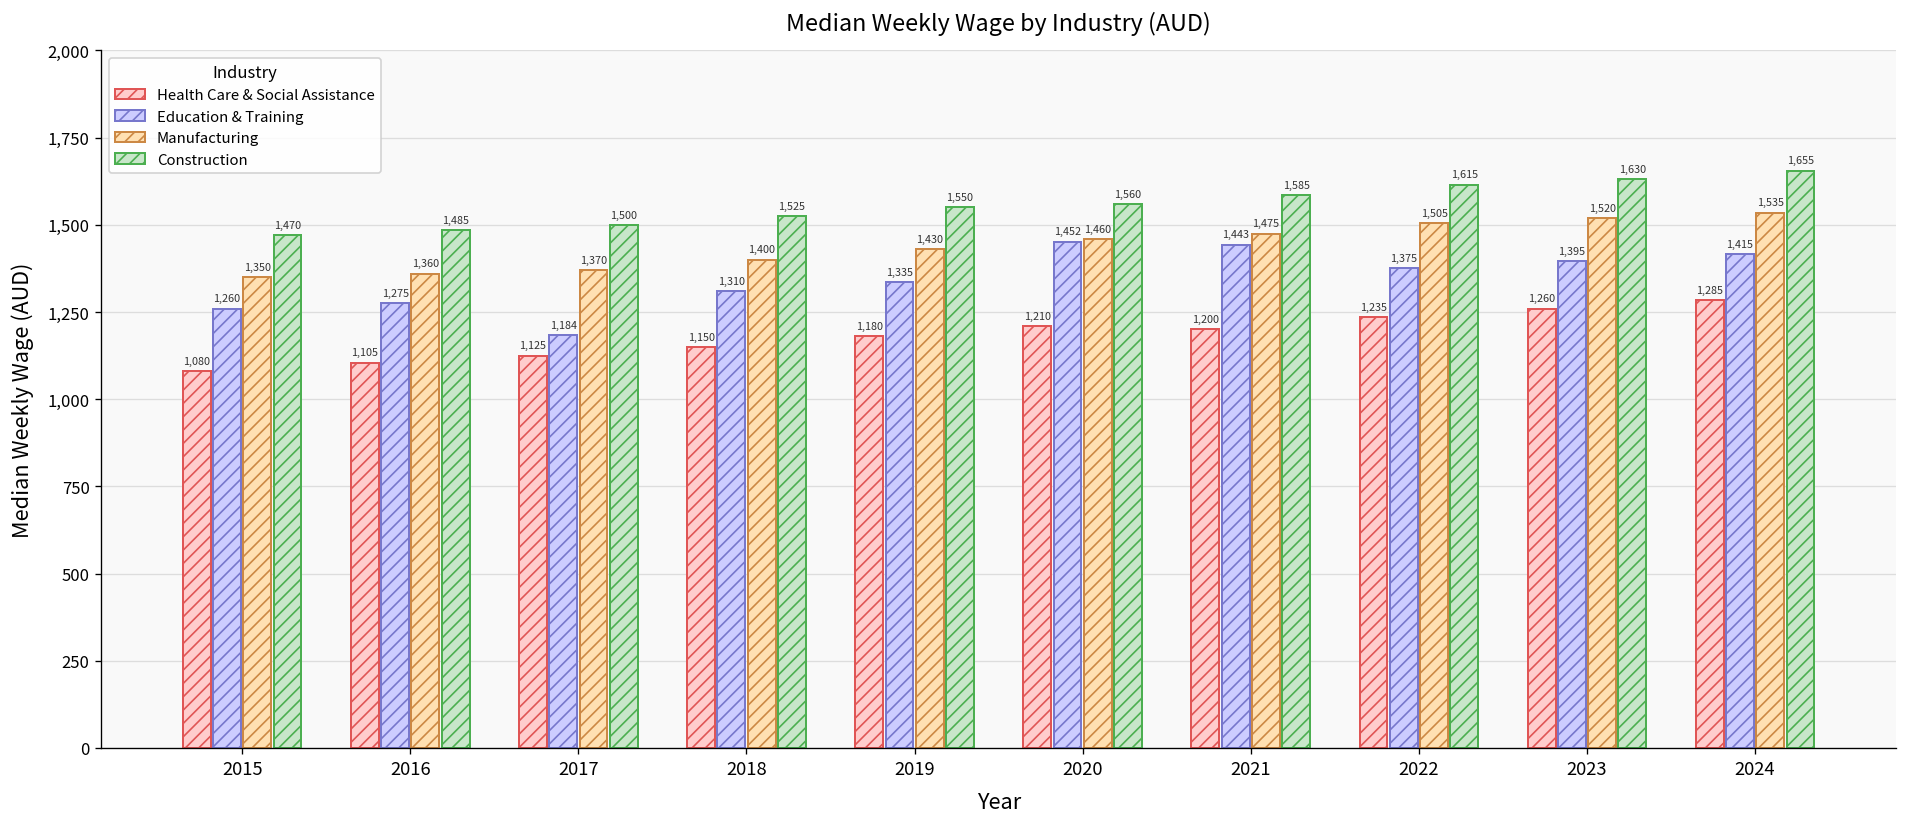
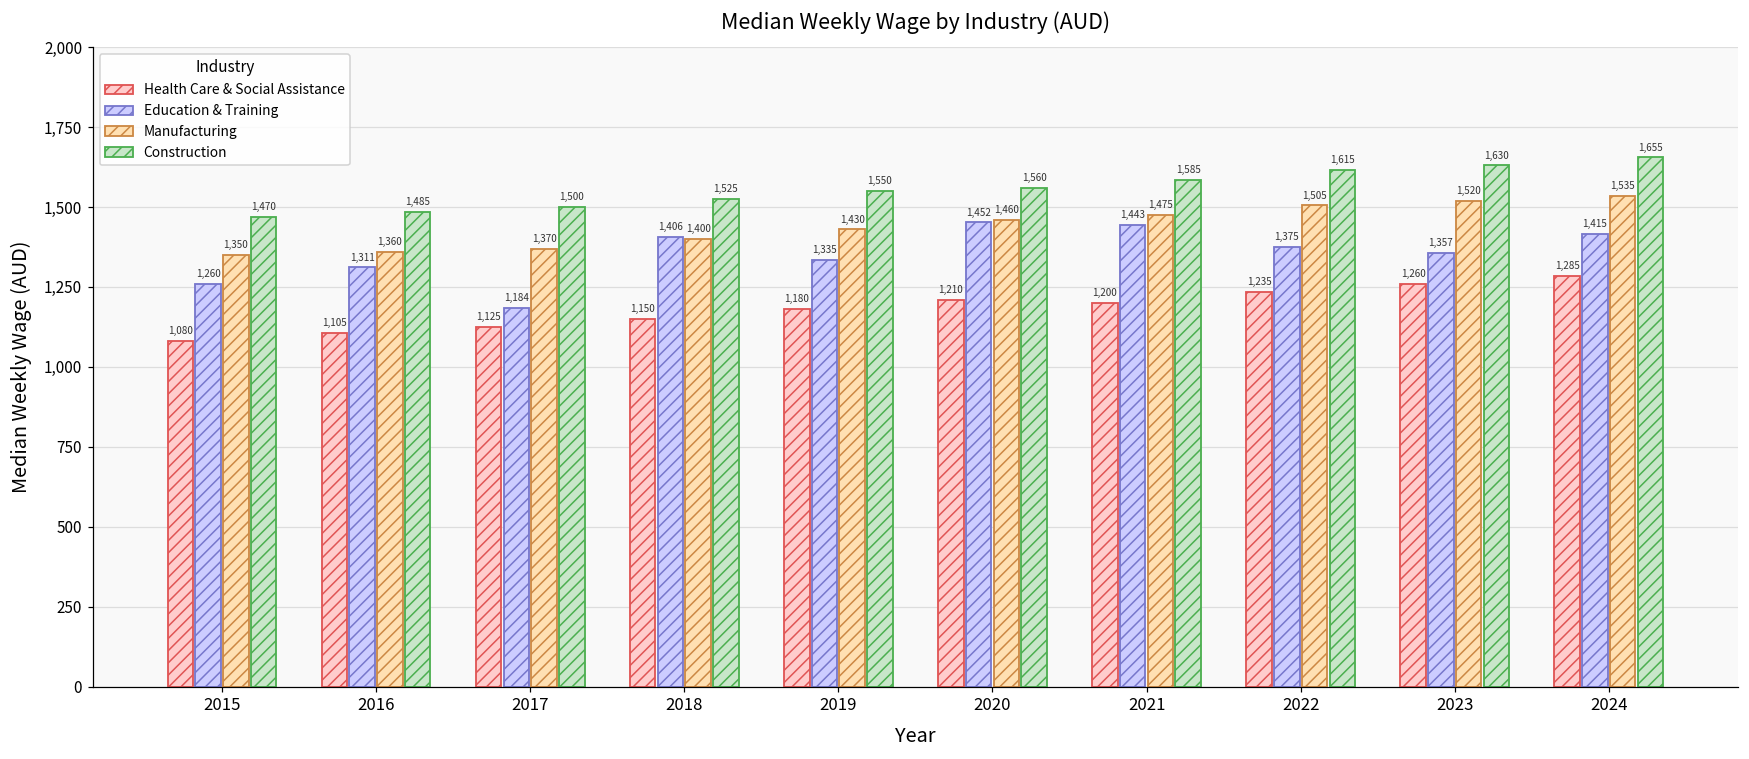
  {
    "Education & Training": {
      "2015": "1,260",
-     "2016": "1,275",
+     "2016": "1,311",
      "2017": "1,184",
-     "2018": "1,310",
+     "2018": "1,406",
      "2019": "1,335",
      "2020": "1,452",
      "2021": "1,443",
      "2022": "1,375",
-     "2023": "1,395",
+     "2023": "1,357",
      "2024": "1,415"
    }
  }
